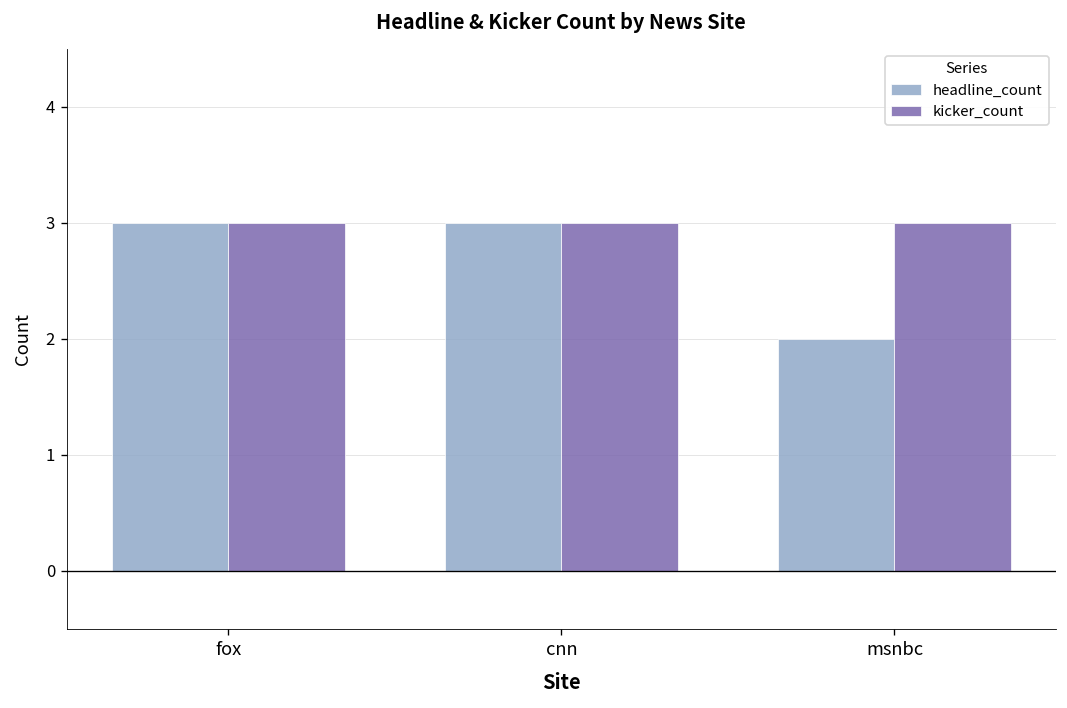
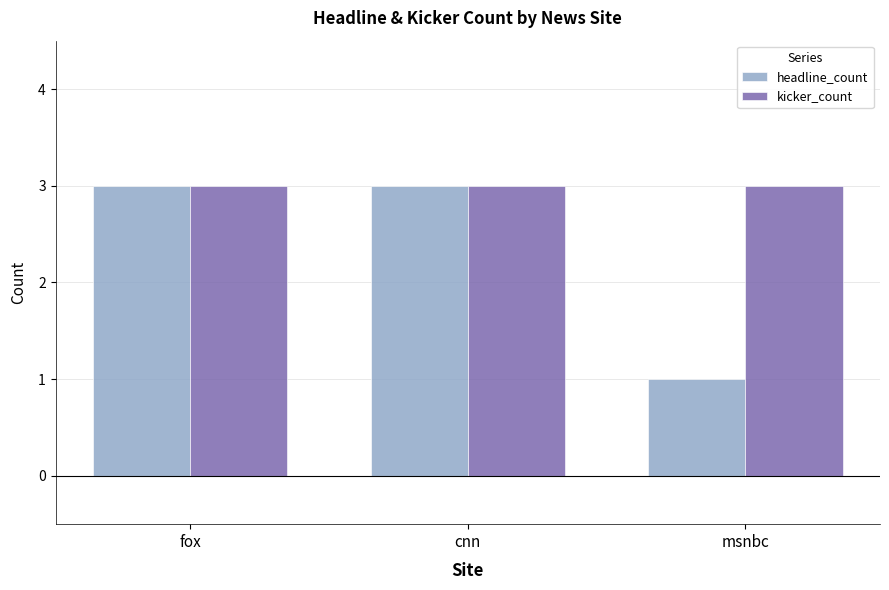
  {
    "headline_count": {
      "fox": 3,
      "cnn": 3,
-     "msnbc": 2
+     "msnbc": 1
    },
    "kicker_count": {
      "fox": 3,
      "cnn": 3,
      "msnbc": 3
    }
  }
